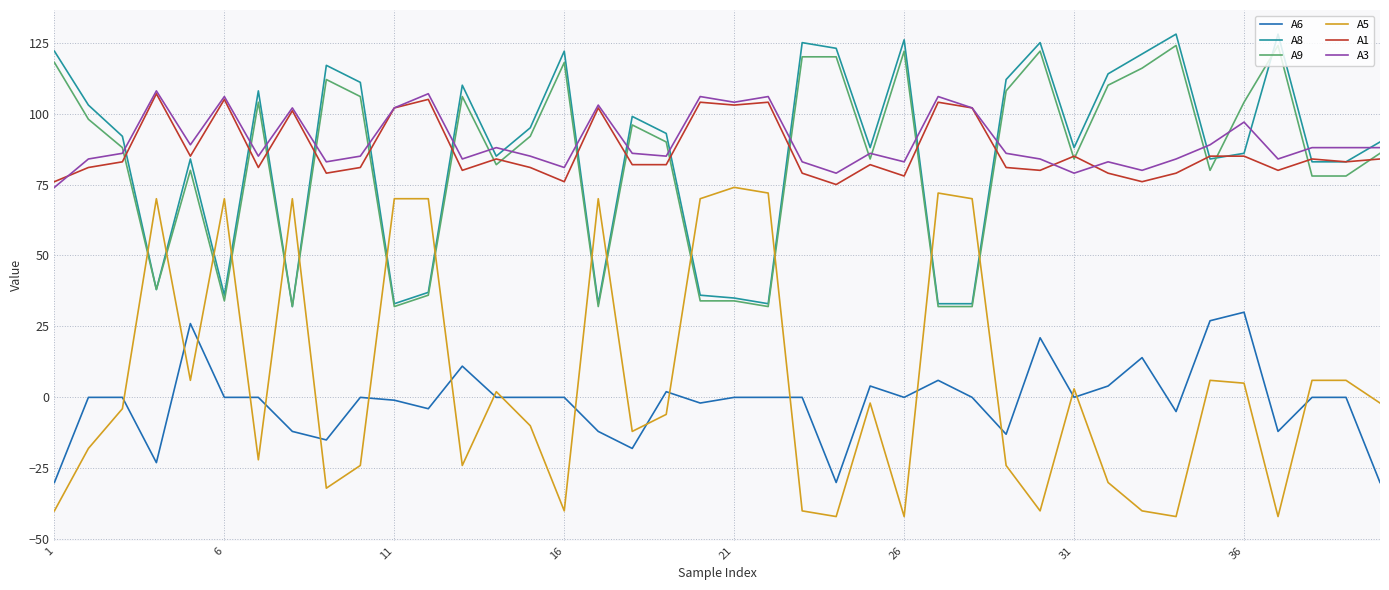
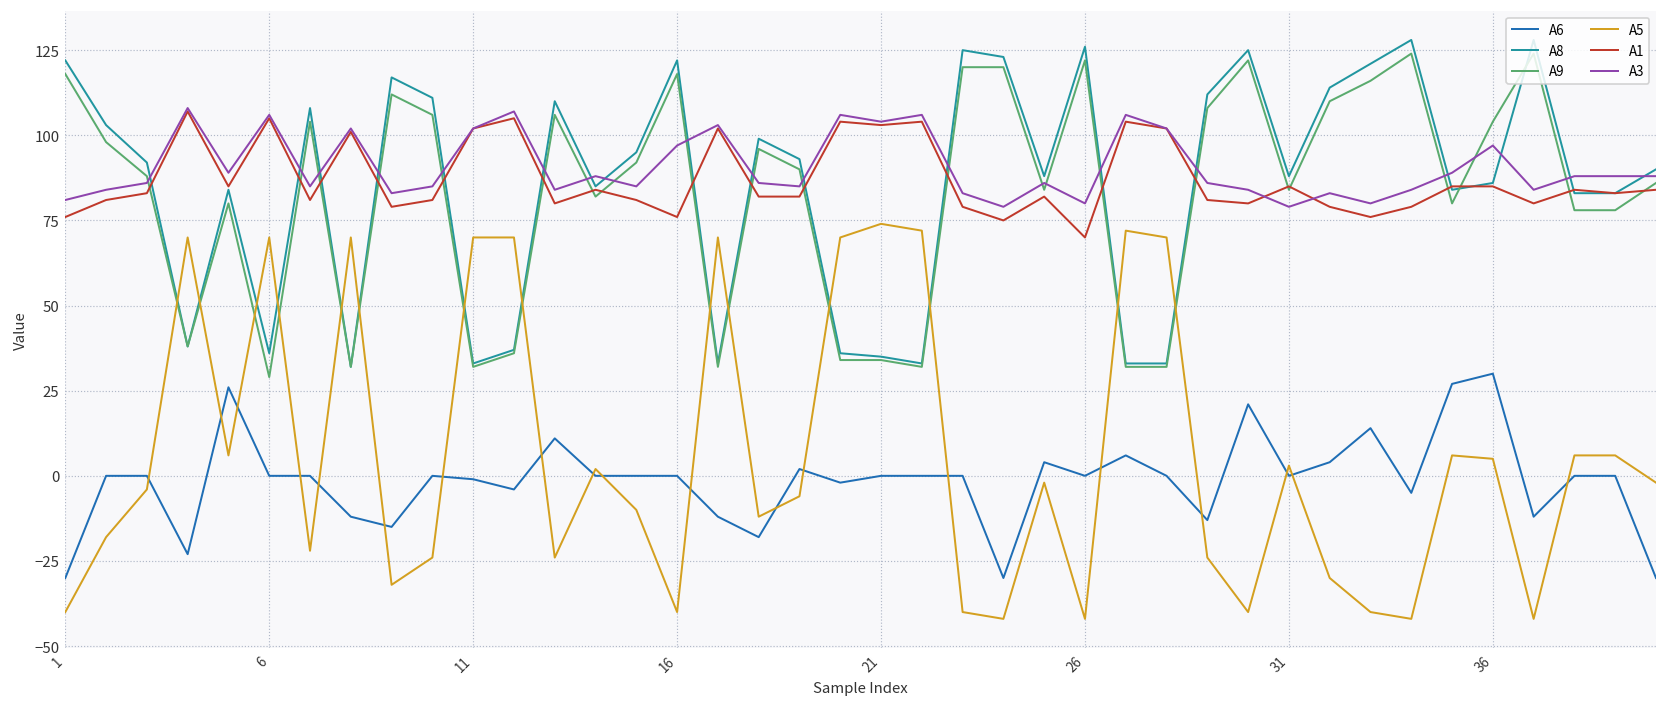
  {
    "A9": {
      "1": 118,
-     "6": 34,
+     "6": 29,
      "11": 32,
      "16": 118,
      "21": 34,
      "26": 122,
      "31": 84,
      "36": 104
    },
    "A5": {
      "1": -40,
      "6": 70,
      "11": 70,
      "16": -40,
      "21": 74,
      "26": -42,
      "31": 3,
      "36": 5
    },
    "A1": {
      "1": 76,
      "6": 105,
      "16": 76,
      "21": 103,
-     "26": 78,
+     "26": 70,
      "31": 85,
      "36": 85
    },
    "A3": {
-     "1": 74,
+     "1": 81,
      "6": 106,
-     "16": 81,
+     "16": 97,
      "21": 104,
-     "26": 83,
+     "26": 80,
      "31": 79,
      "36": 97
    }
  }
